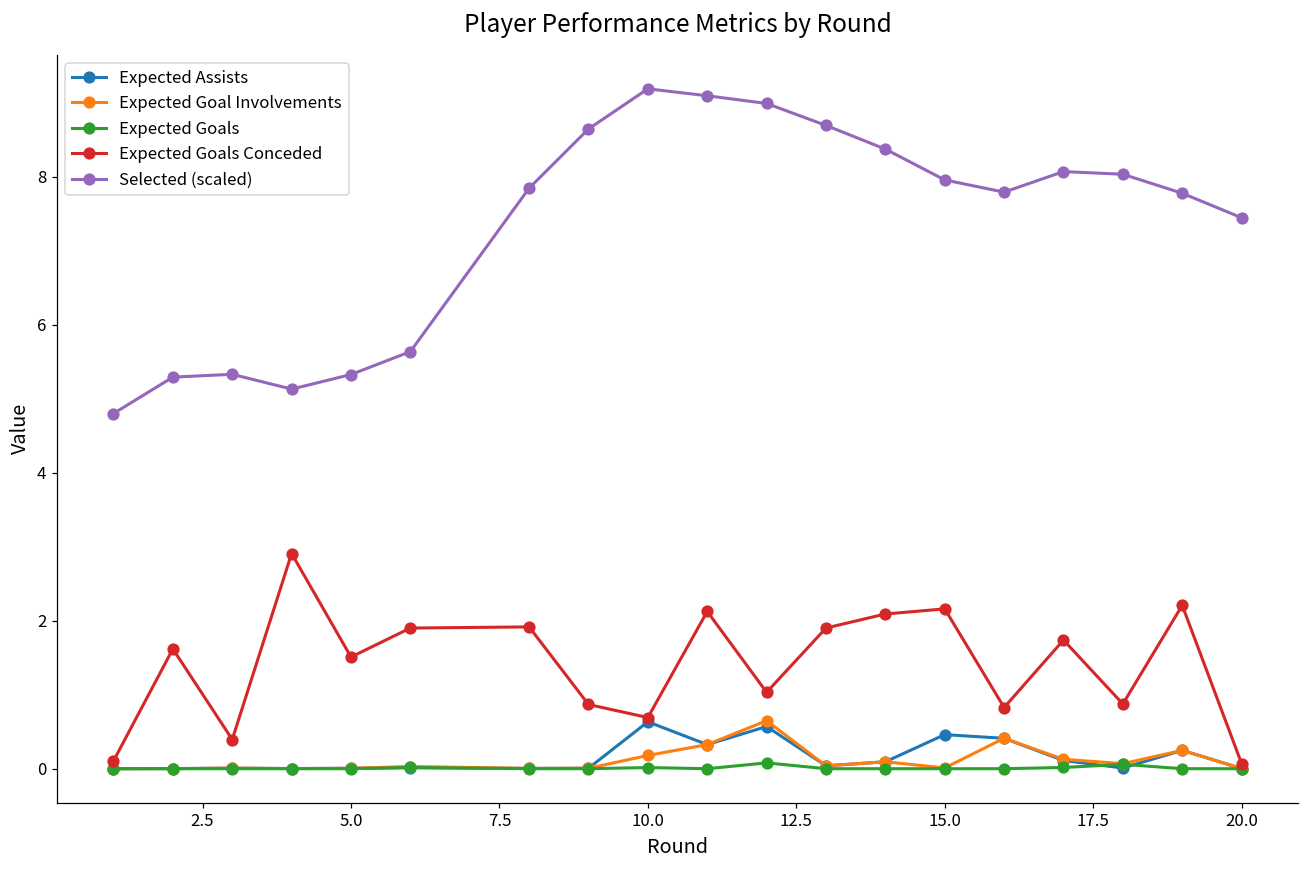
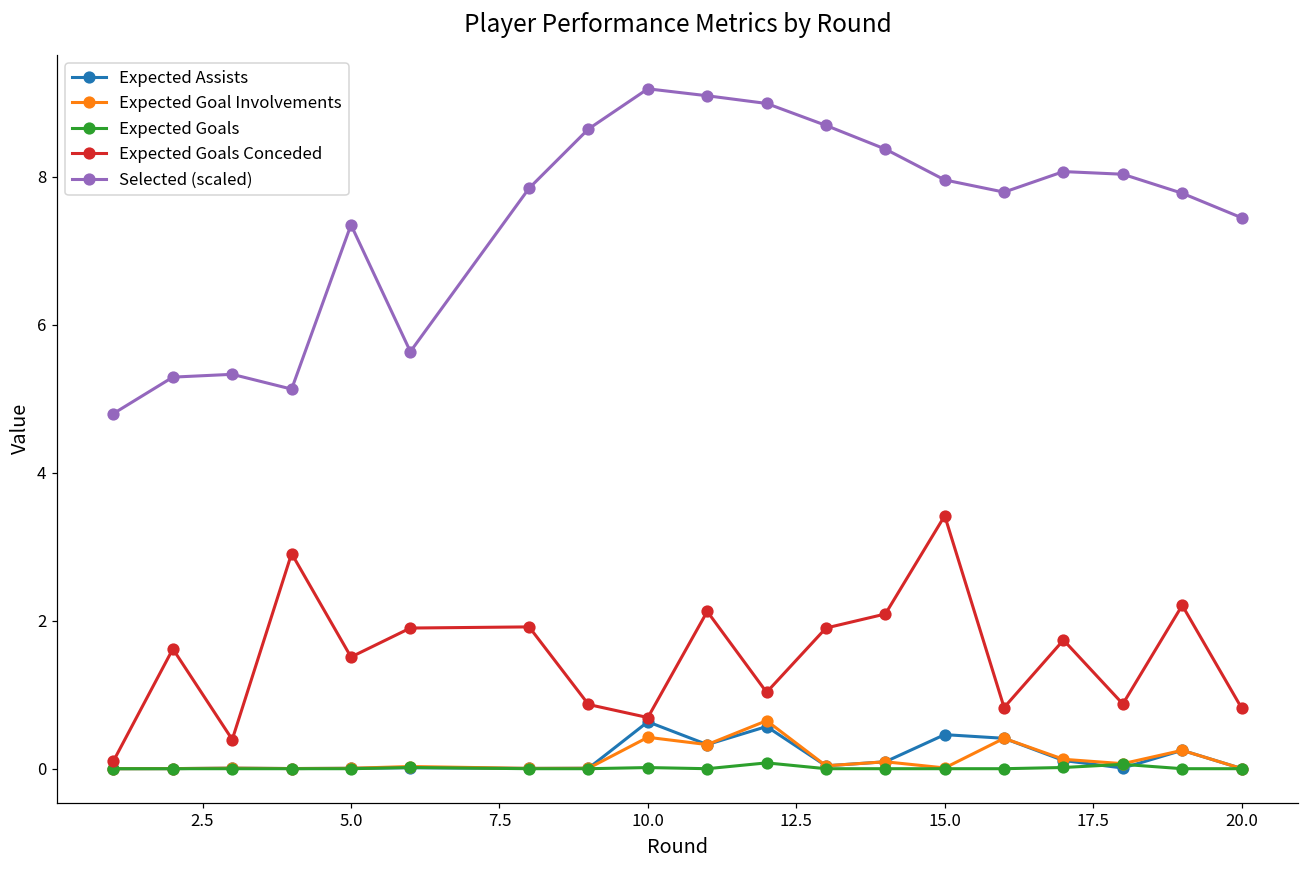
  {
    "Expected Assists": {
      "10.0": 0.6,
      "15.0": 0.5
    },
    "Expected Goal Involvements": {
-     "10.0": 0.2
+     "10.0": 0.4
    },
    "Expected Goals": {
      "10.0": 0.0
    },
    "Expected Goals Conceded": {
      "5.0": 1.5,
      "10.0": 0.7,
-     "15.0": 2.2,
-     "20.0": 0.1
+     "15.0": 3.4,
+     "20.0": 0.8
    },
    "Selected (scaled)": {
-     "5.0": 5.3,
+     "5.0": 7.4,
      "10.0": 9.2,
      "15.0": 8.0,
      "20.0": 7.4
    }
  }
